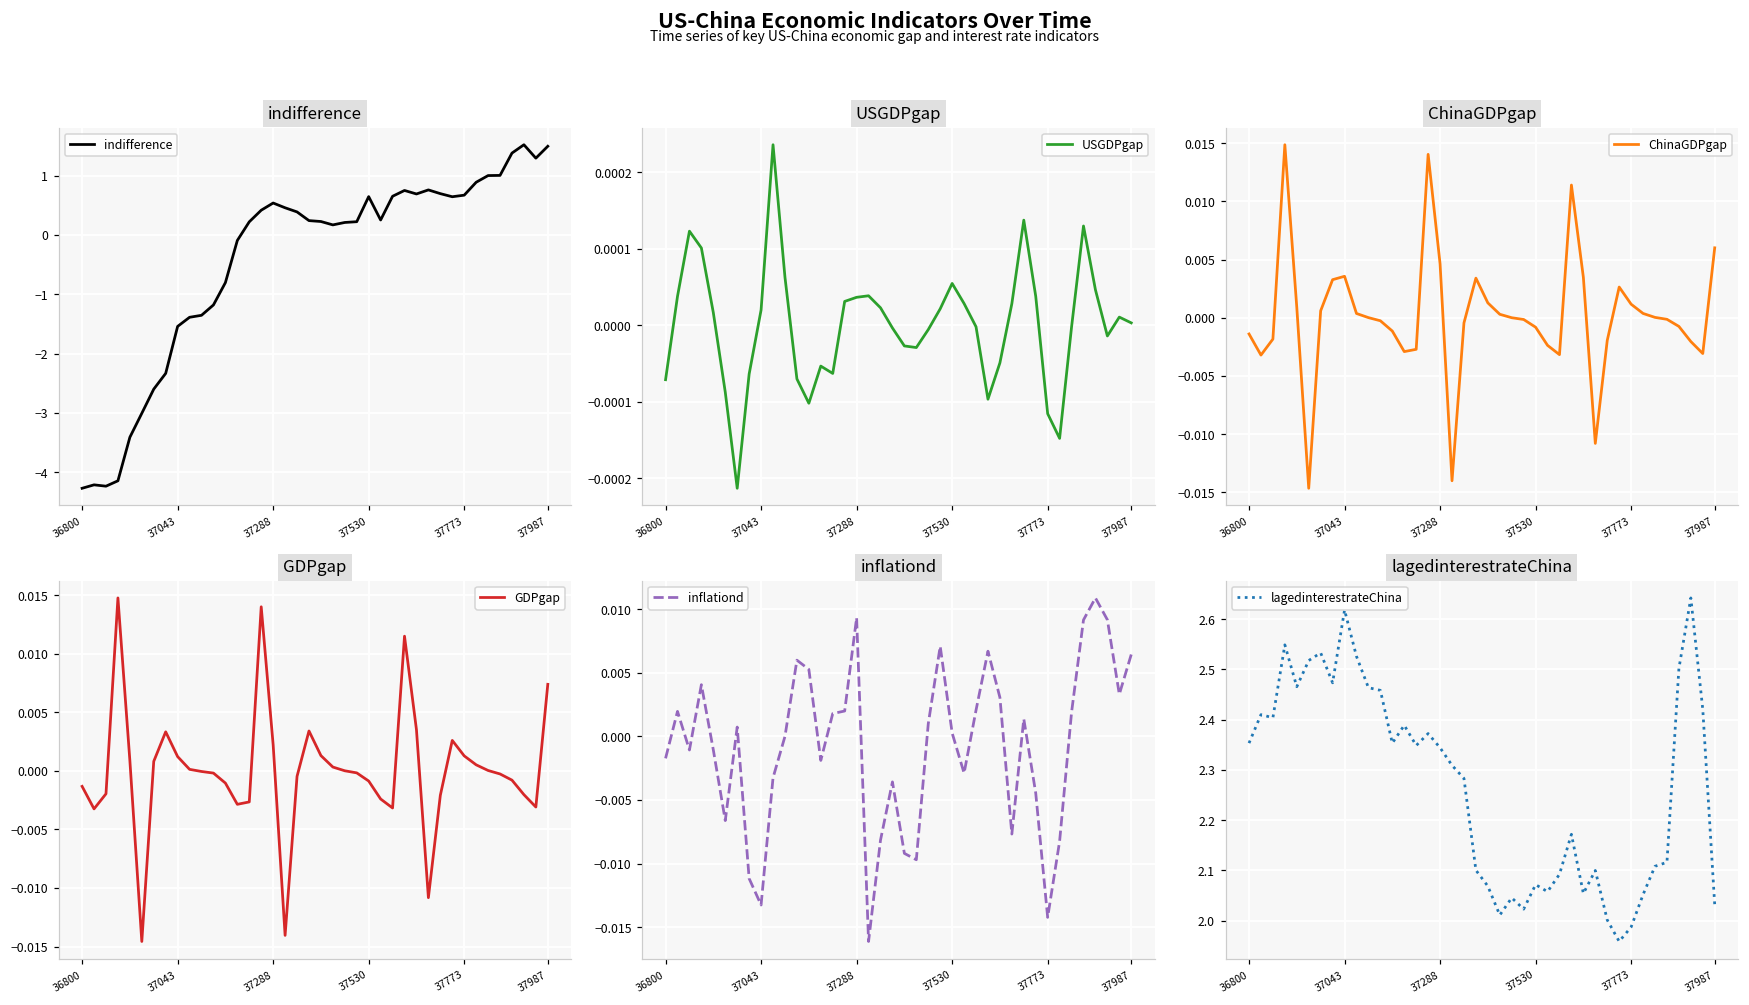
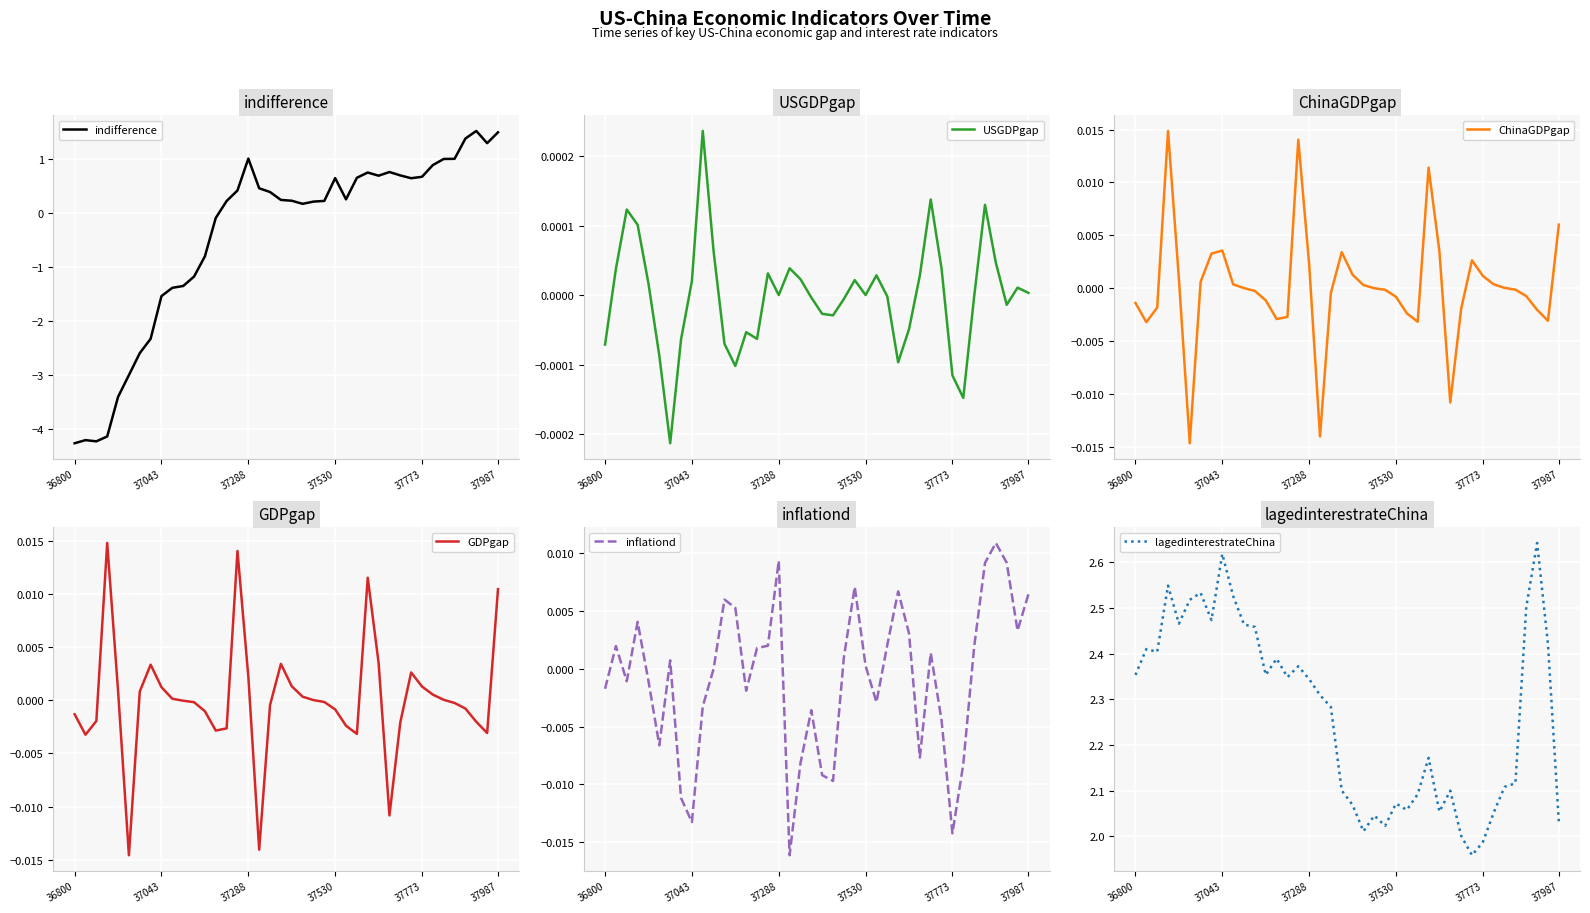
  {
    "indifference": {
      "36800": -4.3,
      "37043": -1.5,
-     "37288": 0.5,
+     "37288": 1.0,
      "37530": 0.6,
      "37773": 0.7,
      "37987": 1.5
    },
    "USGDPgap": {
      "36800": -0.00007,
      "37043": 0.00002,
-     "37288": 0.00004,
-     "37530": 0.0001,
+     "37288": 0.00000,
+     "37530": 0.0000,
      "37773": -0.00012,
      "37987": 0.00000
    },
    "ChinaGDPgap": {
      "36800": -0.0014,
      "37043": 0.0036,
-     "37288": 0.0046,
+     "37288": 0.0023,
      "37530": -0.0008,
      "37773": 0.0012,
      "37987": 0.0060
    },
    "GDPgap": {
      "36800": -0.0013,
      "37043": 0.0012,
      "37288": 0.0022,
      "37530": -0.0009,
      "37773": 0.0013,
-     "37987": 0.0074
+     "37987": 0.0104
    },
    "inflationd": {
      "36800": -0.0017,
      "37043": -0.0133,
      "37288": 0.0093,
      "37530": 0.0003,
      "37773": -0.0142,
      "37987": 0.0064
    },
    "lagedinterestrateChina": {
      "36800": 2.35,
      "37043": 2.62,
      "37288": 2.34,
      "37530": 2.07,
      "37773": 1.99,
      "37987": 2.03
    }
  }
